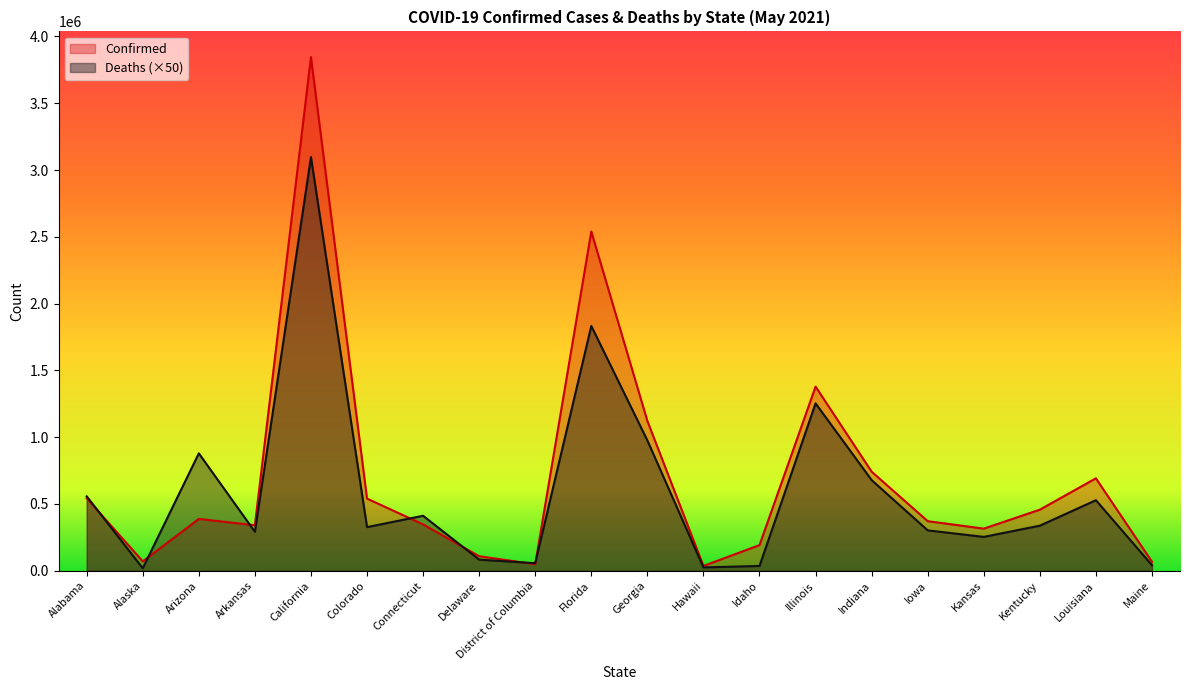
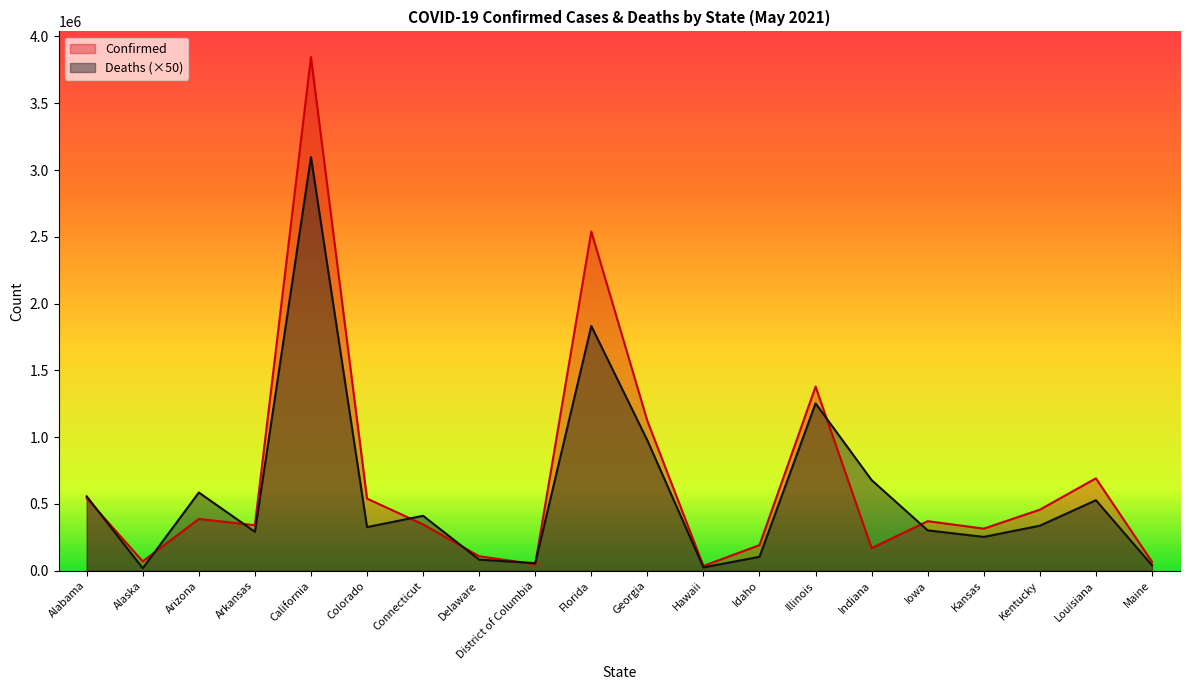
  {
    "Confirmed": {
      "Alaska": 70000,
      "Arizona": 390000,
      "Arkansas": 340000,
      "California": 3850000,
      "Colorado": 540000,
      "Connecticut": 350000,
      "Delaware": 110000,
      "Florida": 2540000,
      "Georgia": 1120000,
      "Idaho": 190000,
      "Illinois": 1380000,
-     "Indiana": 740000,
+     "Indiana": 170000,
      "Iowa": 370000,
      "Kansas": 320000,
      "Kentucky": 460000,
      "Louisiana": 690000,
      "Maine": 70000
    },
    "Deaths (×50)": {
      "Alaska": 20000,
-     "Arizona": 880000,
+     "Arizona": 590000,
      "Arkansas": 290000,
      "California": 3100000,
      "Colorado": 330000,
      "Connecticut": 410000,
      "Delaware": 80000,
      "Florida": 1830000,
      "Georgia": 980000,
-     "Idaho": 40000,
+     "Idaho": 100000,
      "Illinois": 1250000,
      "Indiana": 680000,
      "Iowa": 300000,
      "Kansas": 250000,
      "Kentucky": 340000,
      "Louisiana": 530000,
      "Maine": 40000
    }
  }
